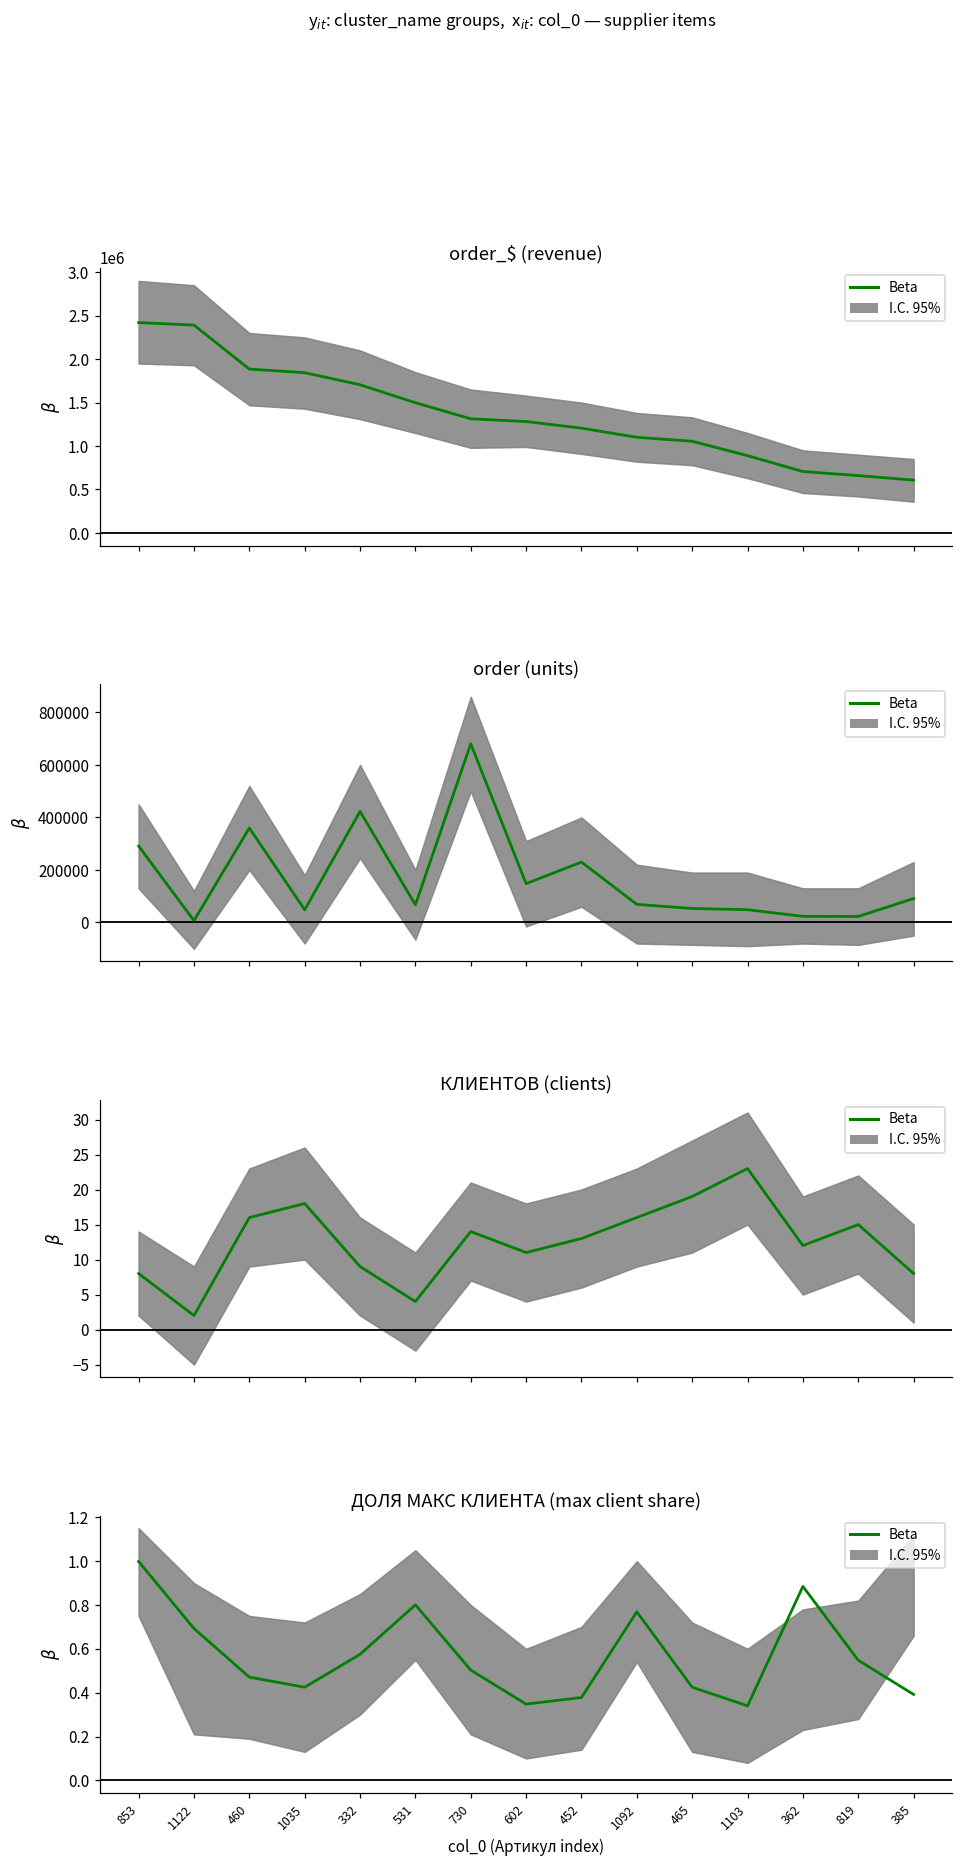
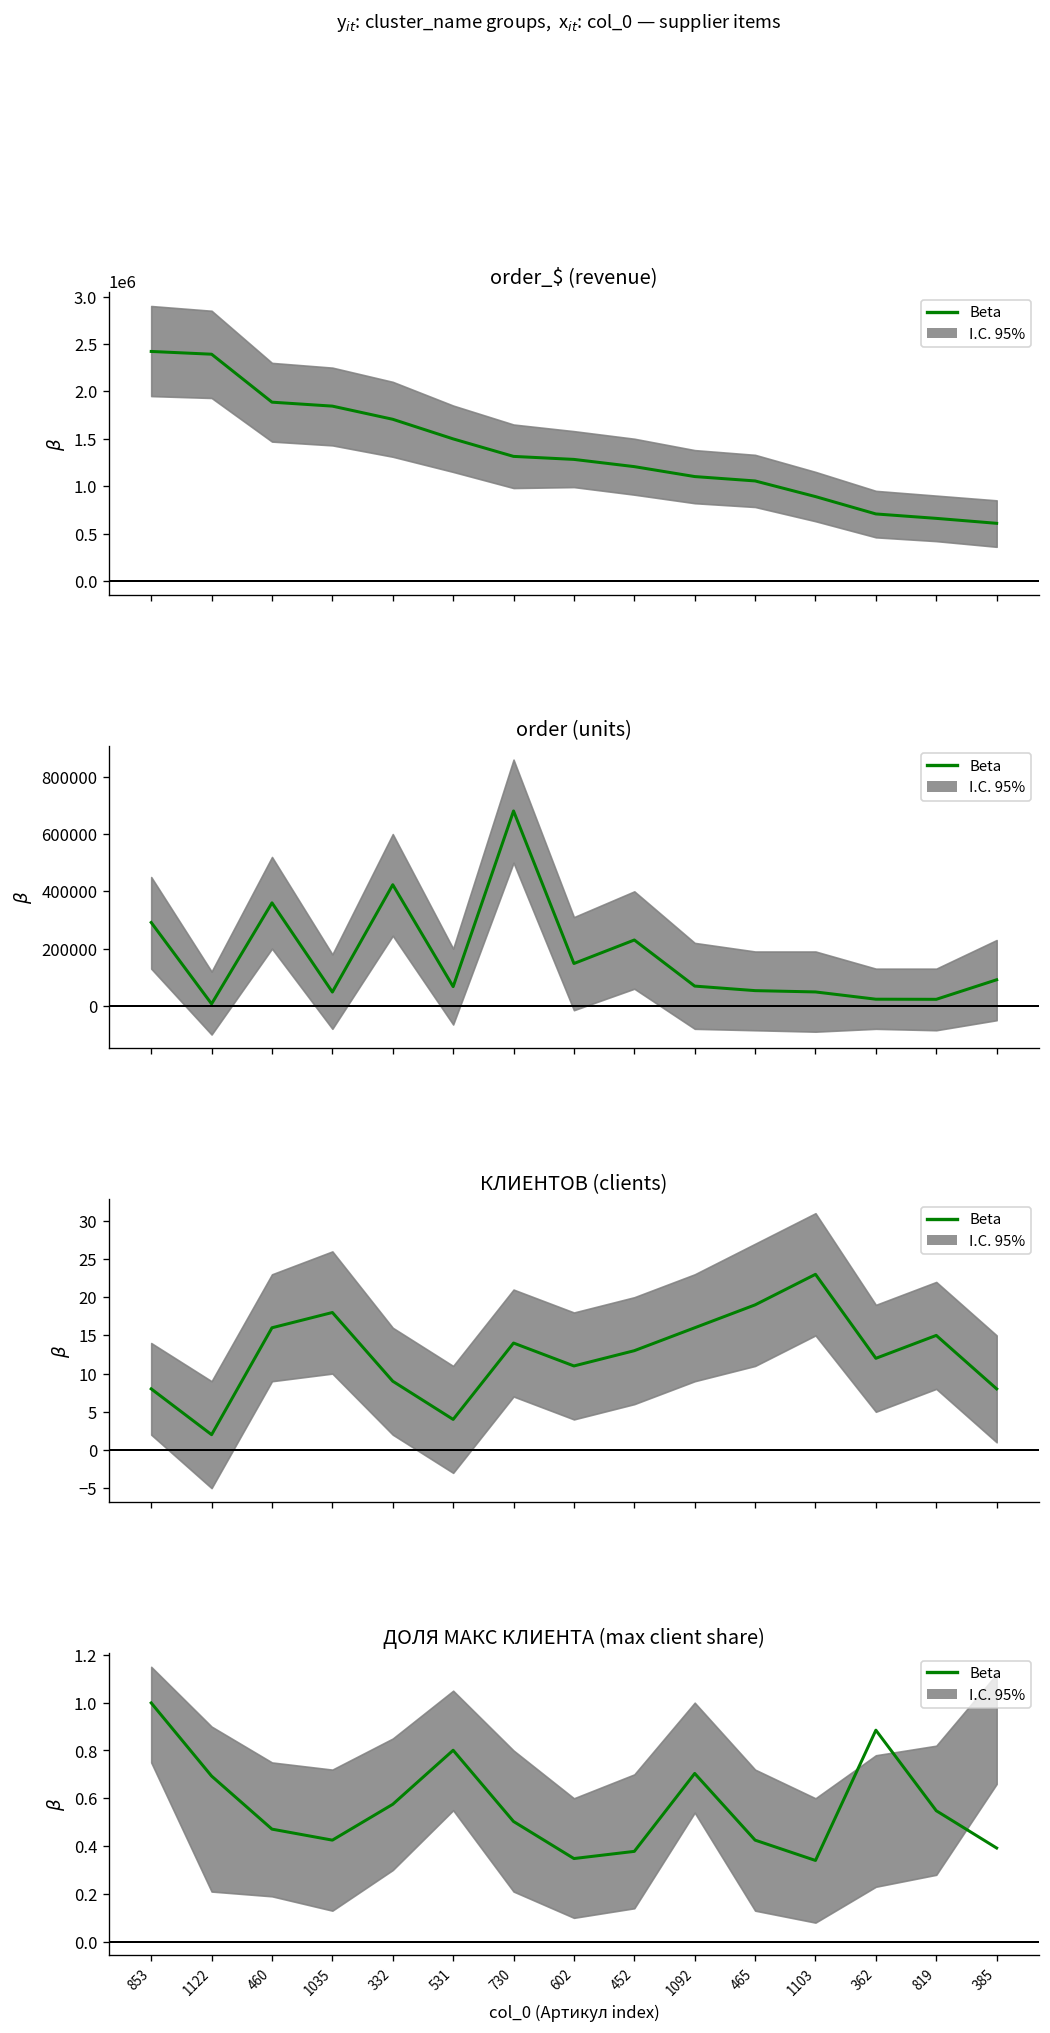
  {
    "ДОЛЯ МАКС КЛИЕНТА (max client share)": {
      "Beta": {
        "853": 1.00,
        "1122": 0.69,
        "460": 0.47,
        "1035": 0.43,
        "332": 0.58,
        "531": 0.80,
        "730": 0.50,
        "602": 0.35,
        "452": 0.38,
-       "1092": 0.77,
+       "1092": 0.70,
        "465": 0.43,
        "1103": 0.34,
        "362": 0.89,
        "819": 0.55,
        "385": 0.39
      }
    }
  }
